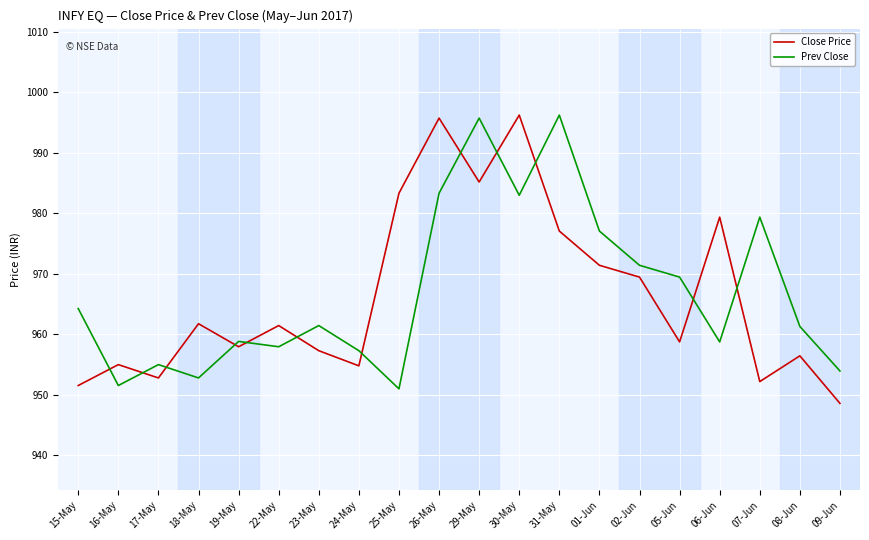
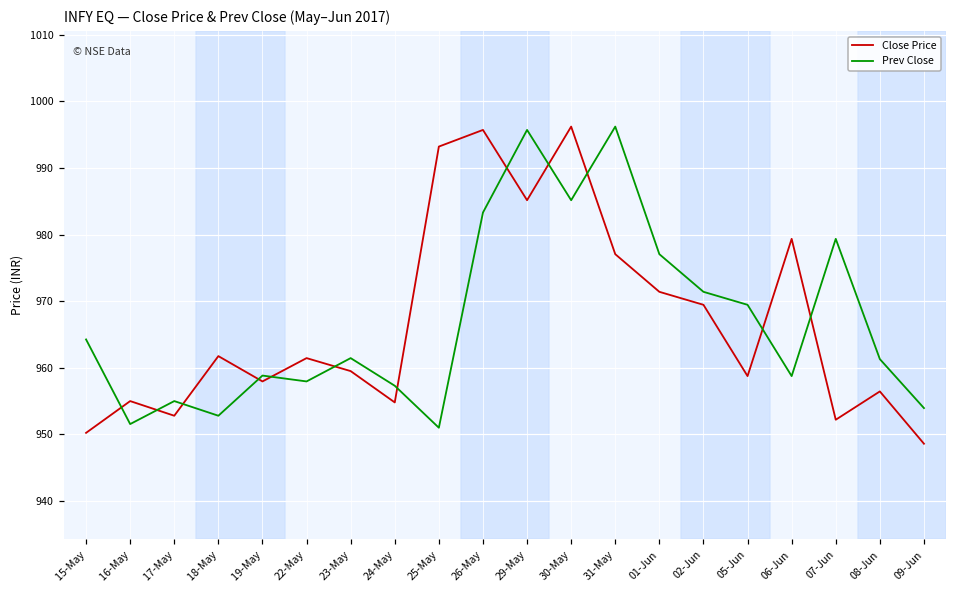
  {
    "Close Price": {
-     "15-May": 952,
+     "15-May": 950,
      "16-May": 955,
      "17-May": 953,
      "18-May": 962,
      "19-May": 958,
      "22-May": 961,
-     "23-May": 957,
+     "23-May": 960,
      "24-May": 955,
-     "25-May": 983,
+     "25-May": 993,
      "26-May": 996,
      "29-May": 985,
      "30-May": 996,
      "31-May": 977,
      "01-Jun": 971,
      "02-Jun": 969,
      "05-Jun": 959,
      "06-Jun": 979,
      "07-Jun": 952,
      "08-Jun": 956,
      "09-Jun": 949
    },
    "Prev Close": {
      "15-May": 964,
      "16-May": 952,
      "17-May": 955,
      "18-May": 953,
      "19-May": 959,
      "22-May": 958,
      "23-May": 961,
      "24-May": 957,
      "25-May": 951,
      "26-May": 983,
      "29-May": 996,
-     "30-May": 983,
+     "30-May": 985,
      "31-May": 996,
      "01-Jun": 977,
      "02-Jun": 971,
      "05-Jun": 969,
      "06-Jun": 959,
      "07-Jun": 979,
      "08-Jun": 961,
      "09-Jun": 954
    }
  }
